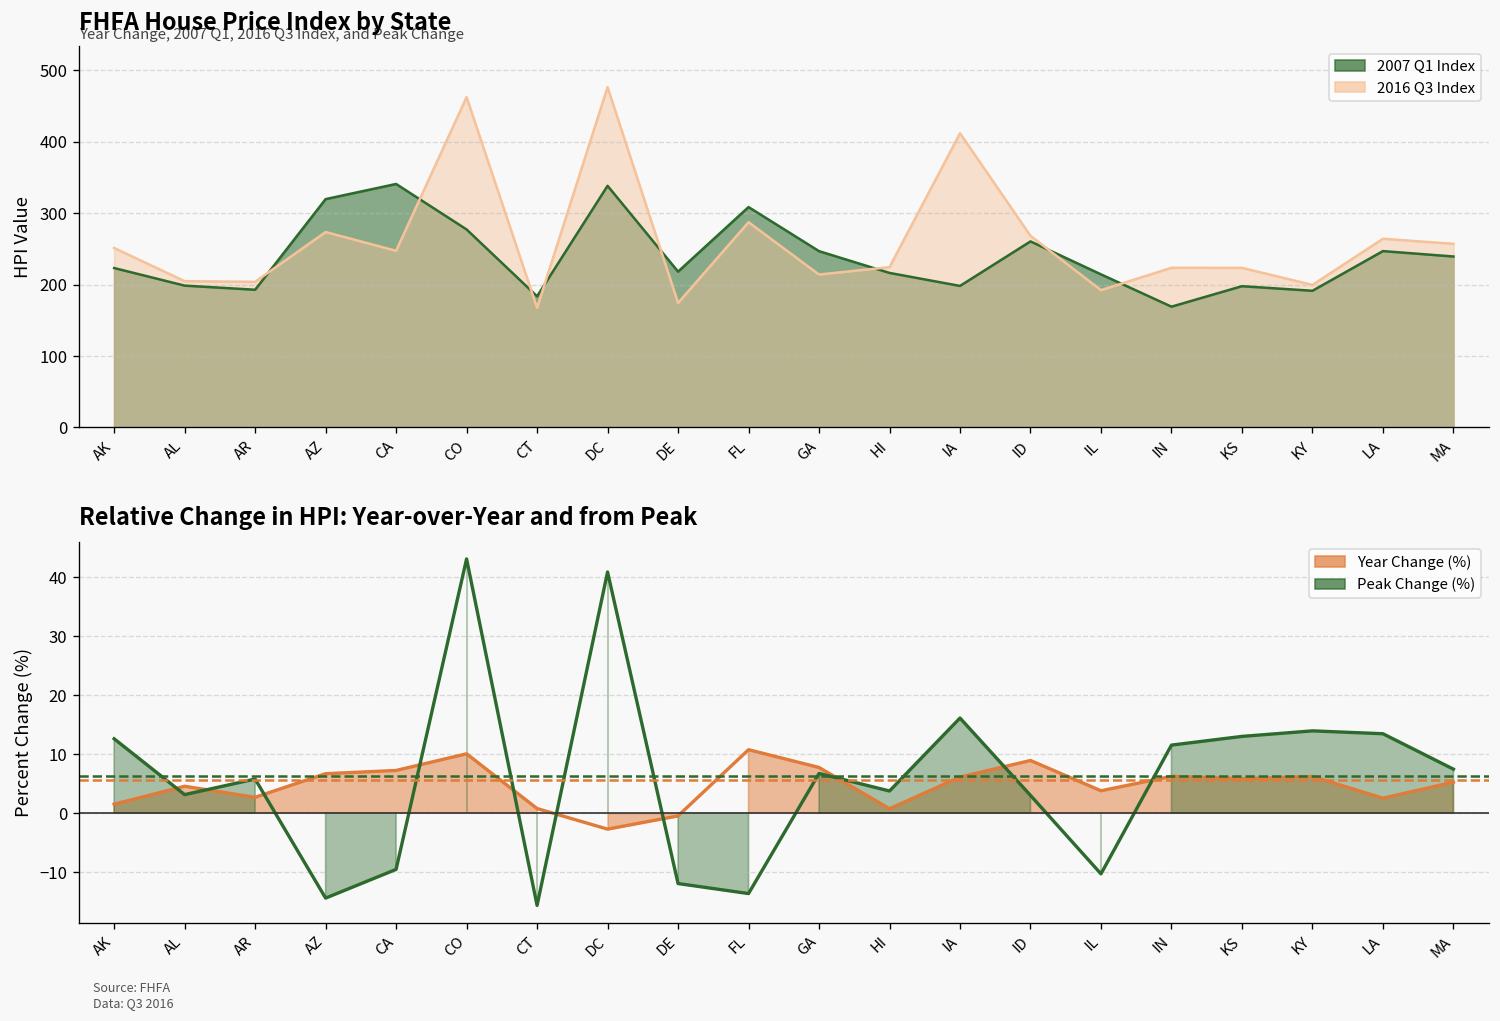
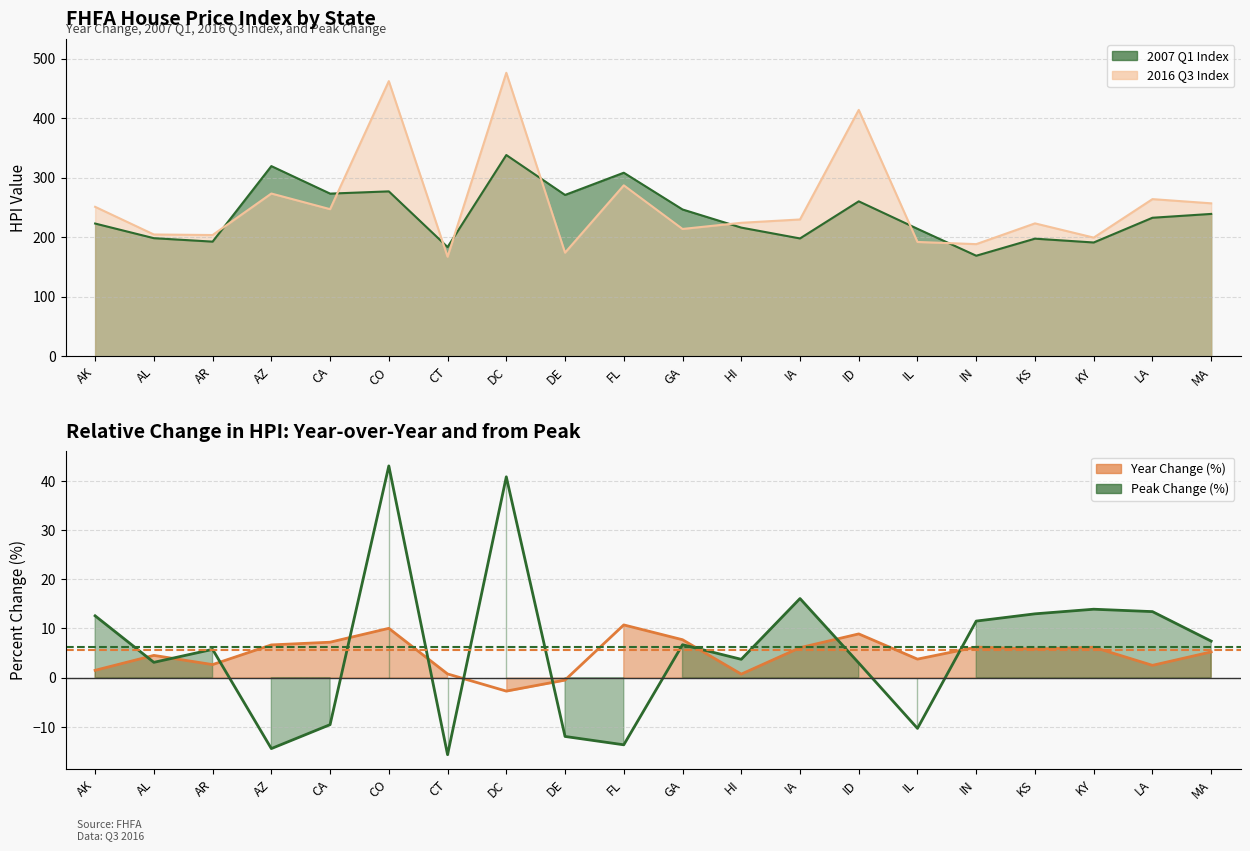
  {
    "FHFA House Price Index by State": {
      "2007 Q1 Index": {
        "AK": 220,
        "AL": 200,
        "AR": 190,
        "AZ": 320,
-       "CA": 340,
+       "CA": 270,
        "CO": 280,
        "CT": 180,
        "DC": 340,
-       "DE": 220,
+       "DE": 270,
        "FL": 310,
        "GA": 250,
        "HI": 220,
        "IA": 200,
        "ID": 260,
        "IL": 210,
        "IN": 170,
        "KS": 200,
        "KY": 190,
-       "LA": 250,
+       "LA": 230,
        "MA": 240
      },
      "2016 Q3 Index": {
        "AK": 250,
        "AL": 200,
        "AR": 200,
        "AZ": 270,
        "CA": 250,
        "CO": 460,
        "CT": 170,
        "DC": 480,
        "DE": 170,
        "FL": 290,
        "GA": 210,
        "HI": 220,
-       "IA": 410,
-       "ID": 270,
+       "IA": 230,
+       "ID": 410,
        "IL": 190,
-       "IN": 220,
+       "IN": 190,
        "KS": 220,
        "KY": 200,
        "LA": 260,
        "MA": 260
      }
    }
  }
